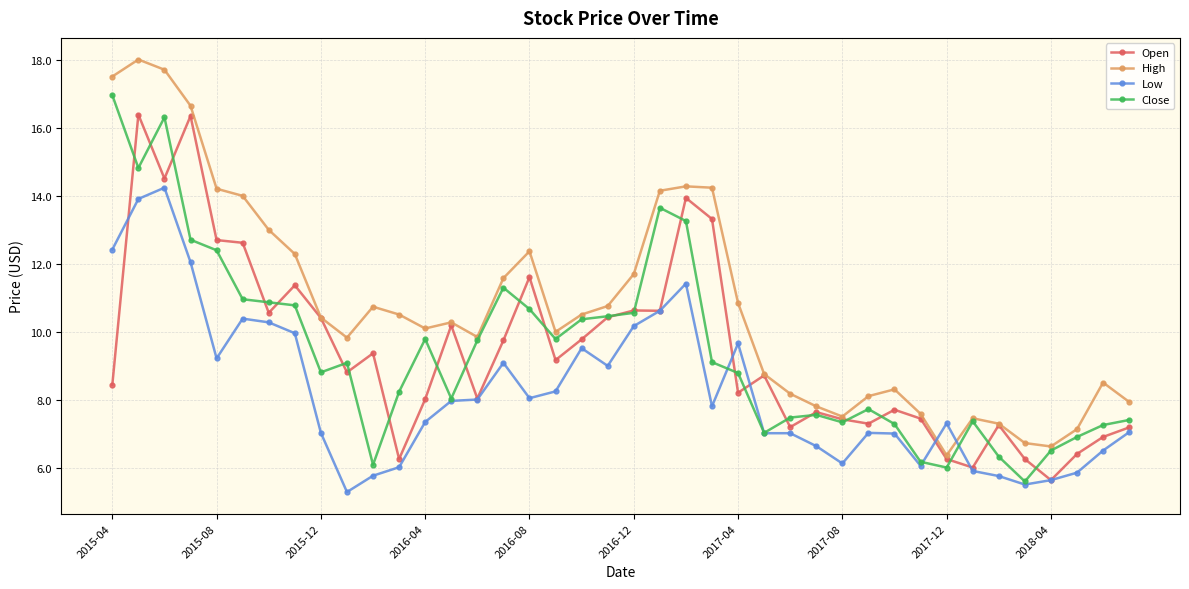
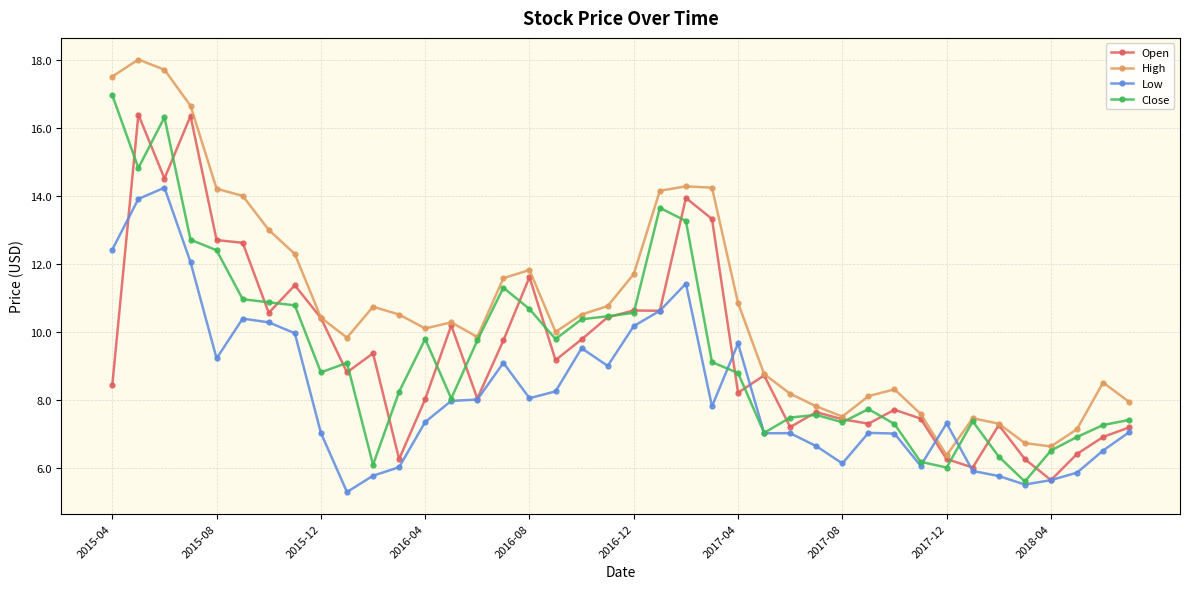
  {
    "Open": {
      "2015-04": 8.4,
      "2015-08": 12.7,
      "2016-04": 8.0,
      "2016-08": 11.6,
      "2017-04": 8.2,
      "2017-08": 7.4,
      "2017-12": 6.3
    },
    "High": {
      "2015-04": 17.5,
      "2015-08": 14.2,
      "2016-04": 10.1,
-     "2016-08": 12.4,
+     "2016-08": 11.8,
      "2016-12": 11.7,
      "2017-04": 10.8,
      "2017-08": 7.5,
      "2017-12": 6.4,
      "2018-04": 6.6
    },
    "Low": {
      "2015-04": 12.4,
      "2015-08": 9.2,
      "2015-12": 7.0,
      "2016-04": 7.3,
      "2016-08": 8.0,
      "2016-12": 10.2,
      "2017-04": 9.7,
      "2017-08": 6.1,
      "2017-12": 7.3
    },
    "Close": {
      "2015-04": 17.0,
      "2015-08": 12.4,
      "2015-12": 8.8,
      "2016-04": 9.8,
      "2016-08": 10.7,
      "2017-04": 8.8,
      "2017-08": 7.3,
      "2017-12": 6.0,
      "2018-04": 6.5
    }
  }
